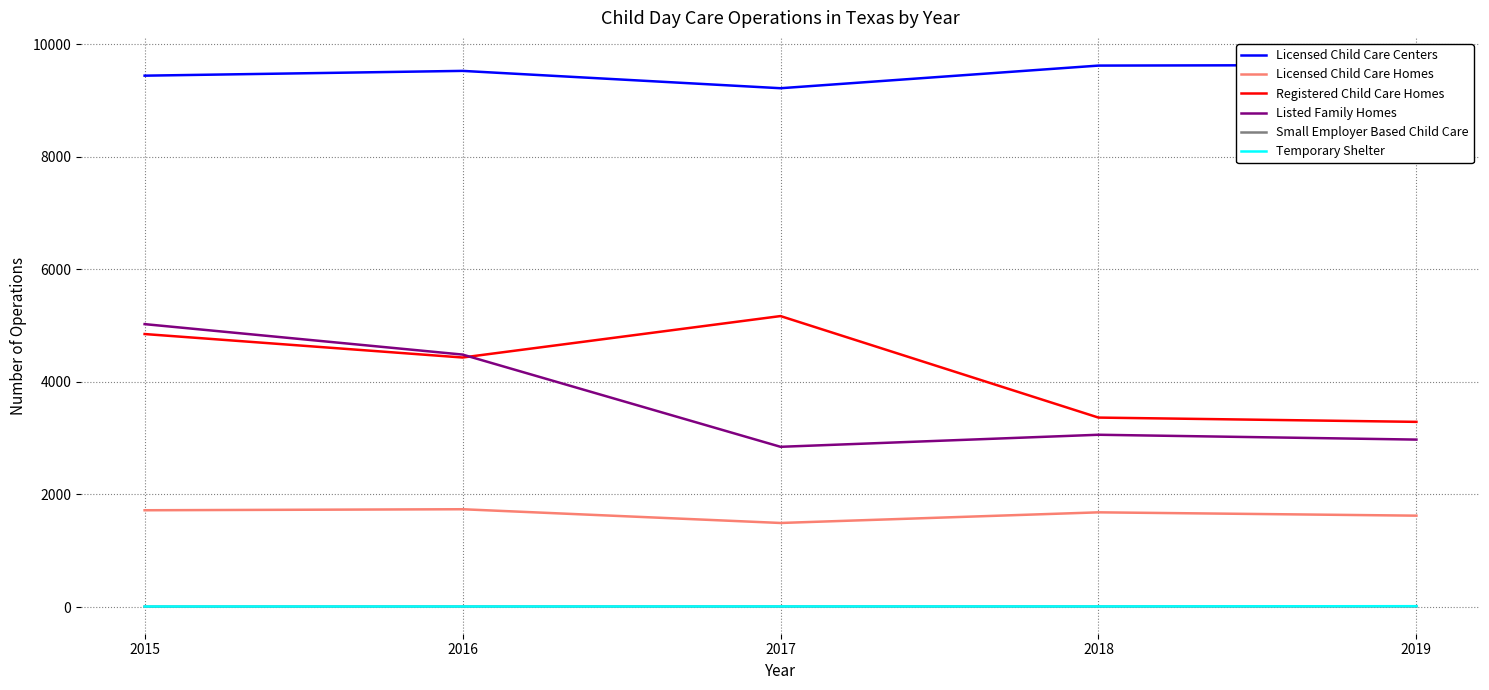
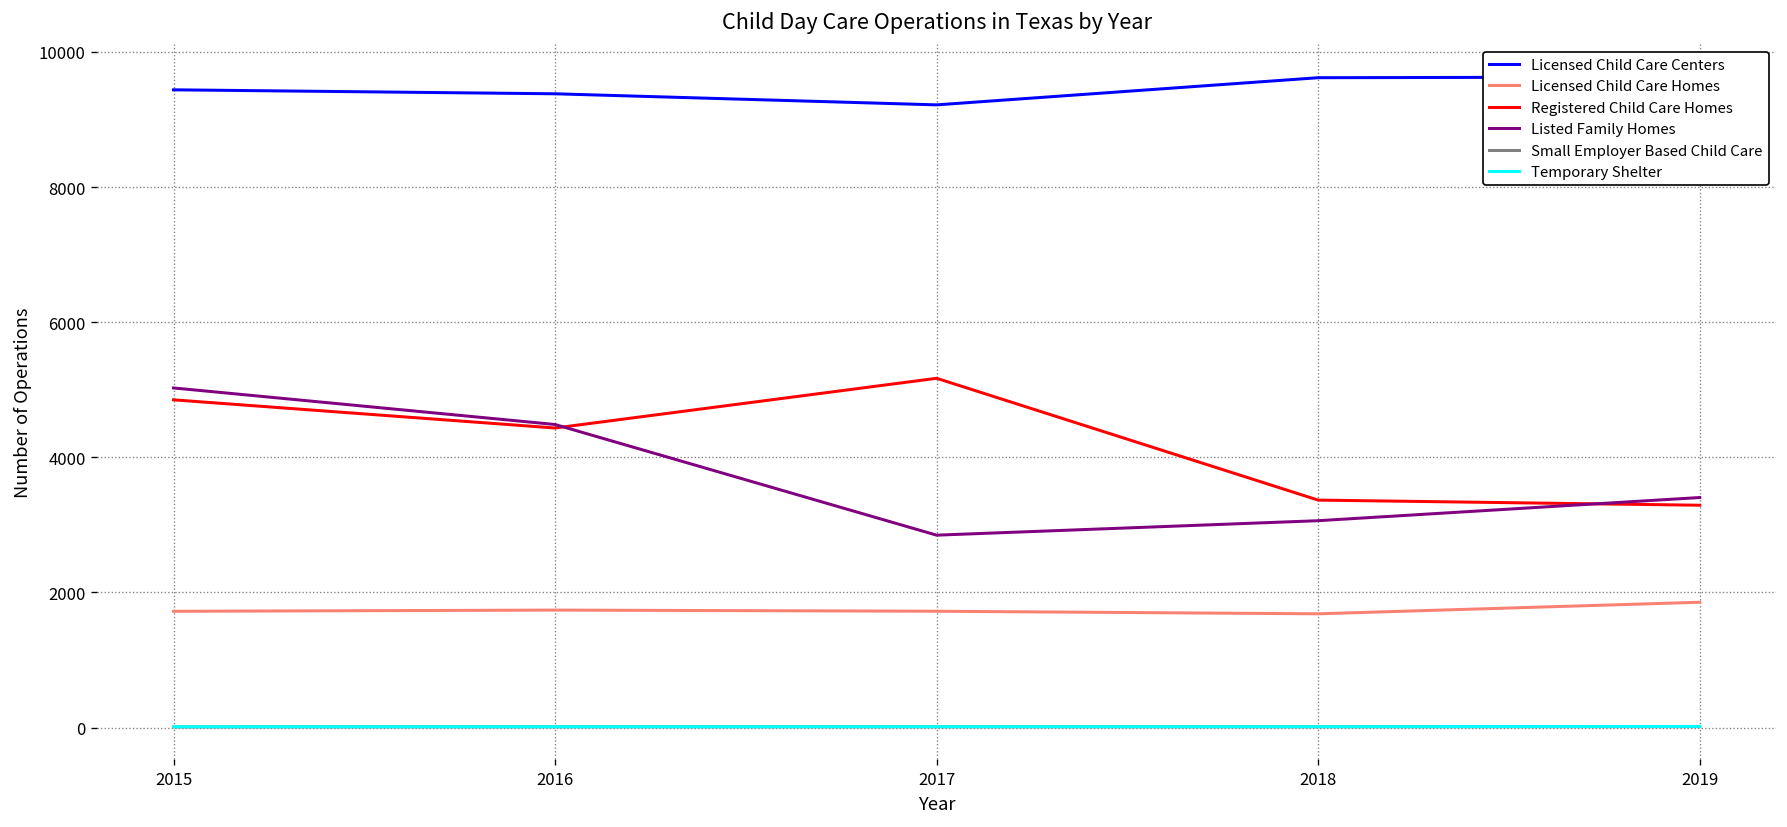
  {
    "Licensed Child Care Centers": {
      "2015": 9400,
-     "2016": 9500,
+     "2016": 9400,
      "2017": 9200,
      "2018": 9600
    },
    "Licensed Child Care Homes": {
      "2015": 1700,
      "2016": 1700,
-     "2017": 1500,
+     "2017": 1700,
      "2018": 1700,
-     "2019": 1600
+     "2019": 1900
    },
    "Registered Child Care Homes": {
      "2015": 4900,
      "2016": 4400,
      "2017": 5200,
      "2018": 3400,
      "2019": 3300
    },
    "Listed Family Homes": {
      "2015": 5000,
      "2016": 4500,
      "2017": 2800,
      "2018": 3100,
-     "2019": 3000
+     "2019": 3400
    }
  }
